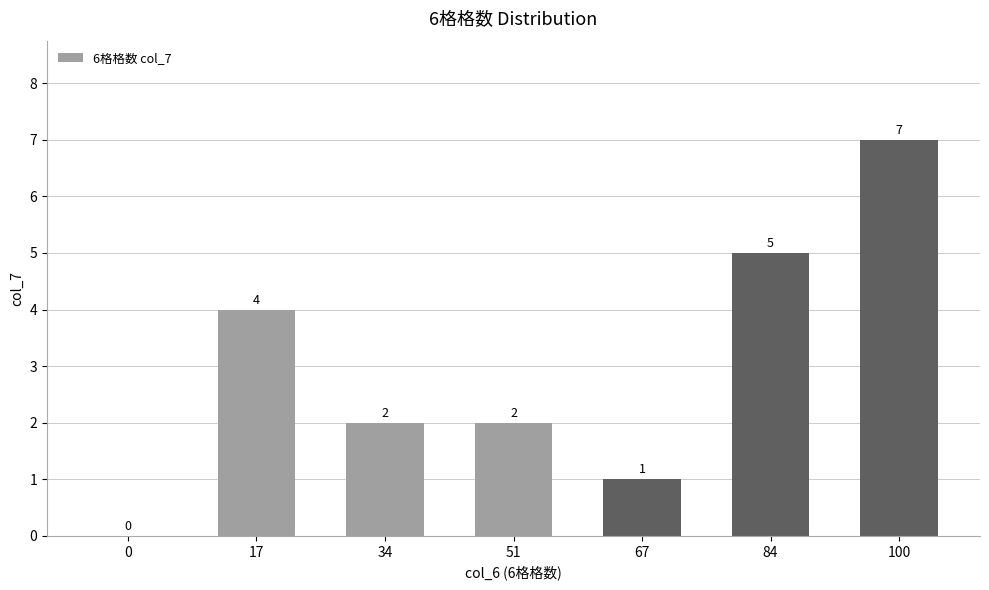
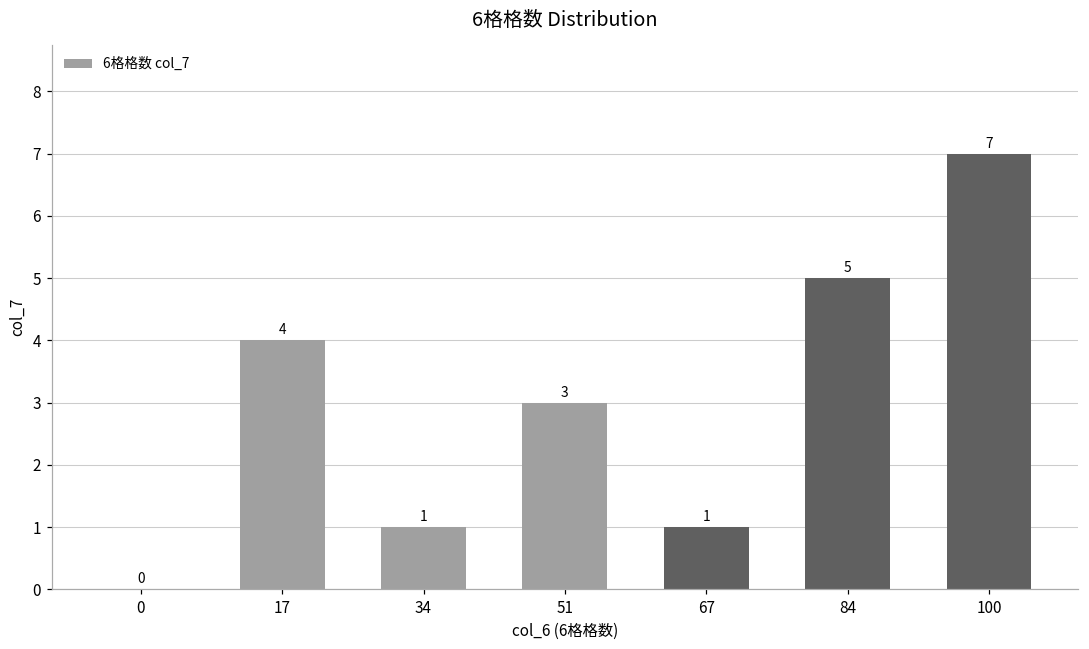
  {
    "0": 0,
    "17": 4,
-   "34": 2,
-   "51": 2,
+   "34": 1,
+   "51": 3,
    "67": 1,
    "84": 5,
    "100": 7
  }
